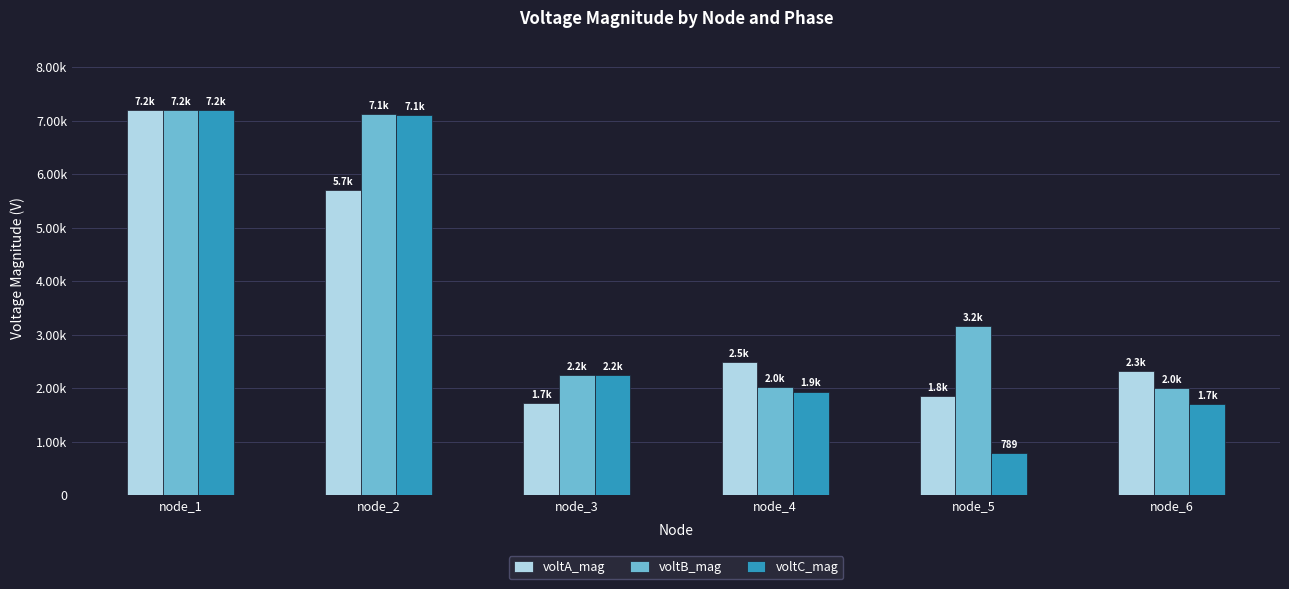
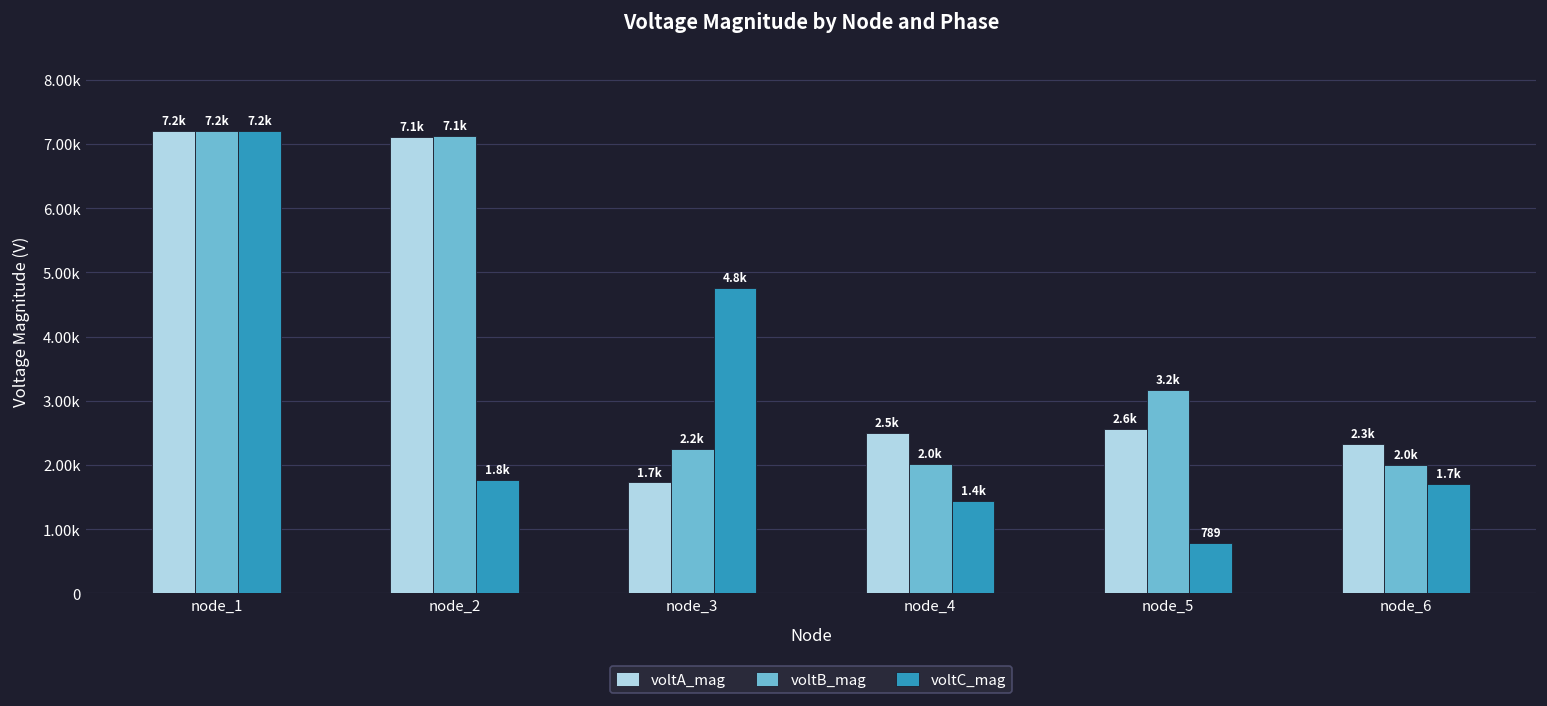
  {
    "voltA_mag": {
      "node_1": "7.2k",
-     "node_2": "5.7k",
+     "node_2": "7.1k",
      "node_3": "1.7k",
      "node_4": "2.5k",
-     "node_5": "1.8k",
+     "node_5": "2.6k",
      "node_6": "2.3k"
    },
    "voltB_mag": {
      "node_1": "7.2k",
      "node_2": "7.1k",
      "node_3": "2.2k",
      "node_4": "2.0k",
      "node_5": "3.2k",
      "node_6": "2.0k"
    },
    "voltC_mag": {
      "node_1": "7.2k",
-     "node_2": "7.1k",
-     "node_3": "2.2k",
-     "node_4": "1.9k",
+     "node_2": "1.8k",
+     "node_3": "4.8k",
+     "node_4": "1.4k",
      "node_5": "789",
      "node_6": "1.7k"
    }
  }
